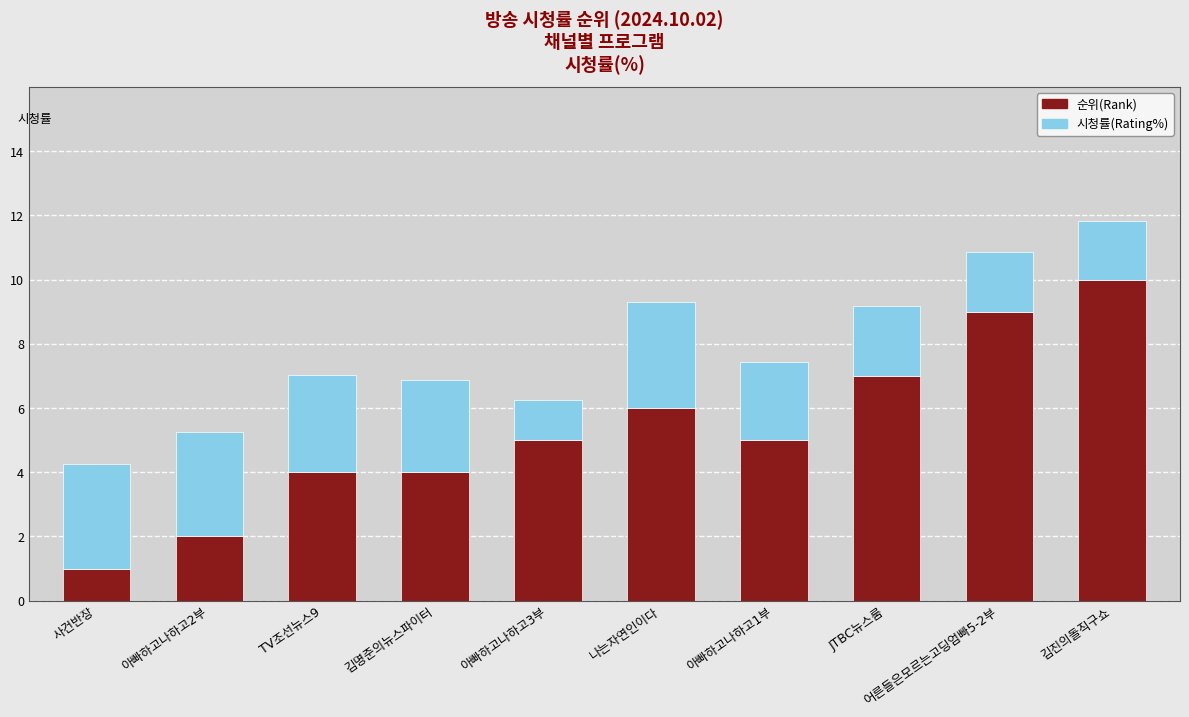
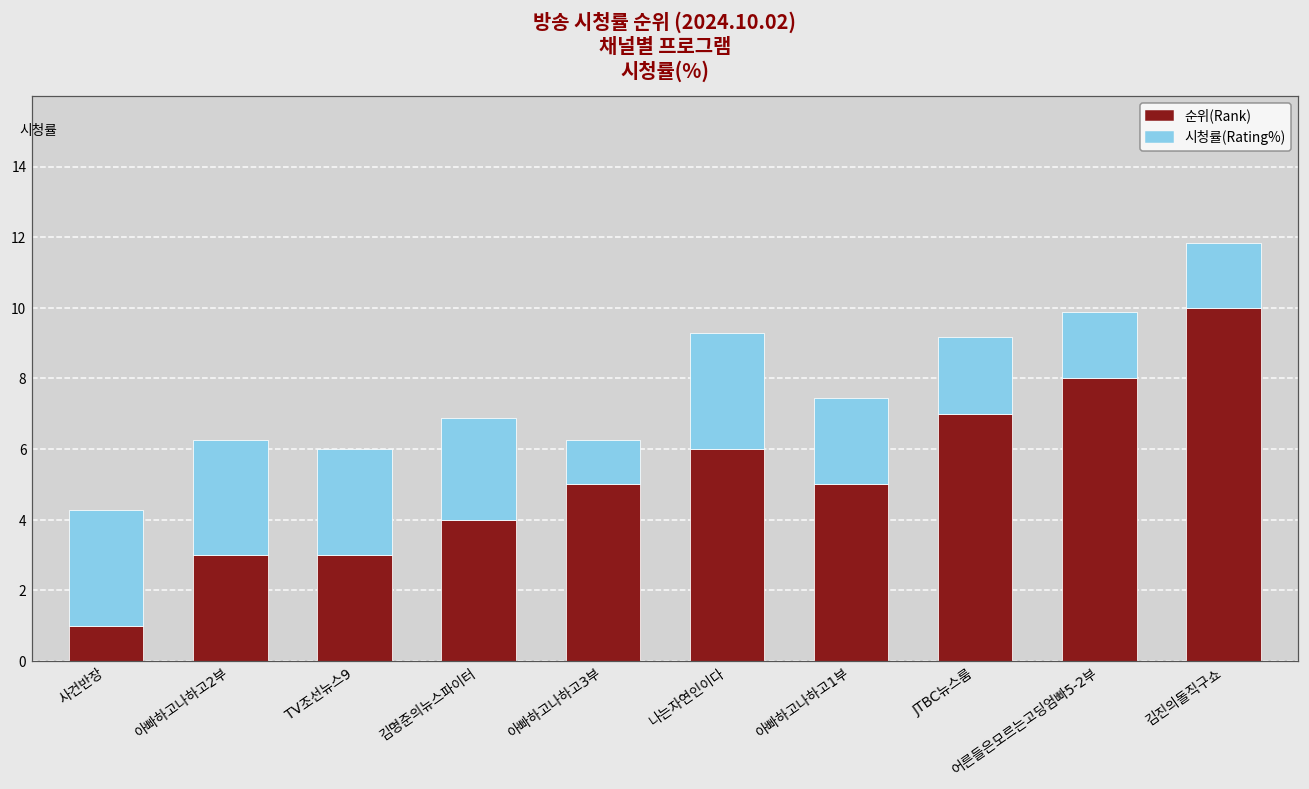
  {
    "순위(Rank)": {
      "사건반장": 1,
-     "아빠하고나하고2부": 2,
-     "TV조선뉴스9": 4,
+     "아빠하고나하고2부": 3,
+     "TV조선뉴스9": 3,
      "김명준의뉴스파이터": 4,
      "아빠하고나하고3부": 5,
      "나는자연인이다": 6,
      "아빠하고나하고1부": 5,
      "JTBC뉴스룸": 7,
-     "어른들은모르는고딩엄빠5-2부": 9,
+     "어른들은모르는고딩엄빠5-2부": 8,
      "김진의돌직구쇼": 10
    },
    "시청률(Rating%)": {
      "사건반장": 3.3,
      "아빠하고나하고2부": 3.3,
      "TV조선뉴스9": 3,
      "김명준의뉴스파이터": 2.9,
      "아빠하고나하고3부": 1.2,
      "나는자연인이다": 3.3,
      "아빠하고나하고1부": 2.4,
      "JTBC뉴스룸": 2.2,
      "어른들은모르는고딩엄빠5-2부": 1.9,
      "김진의돌직구쇼": 1.8
    }
  }
